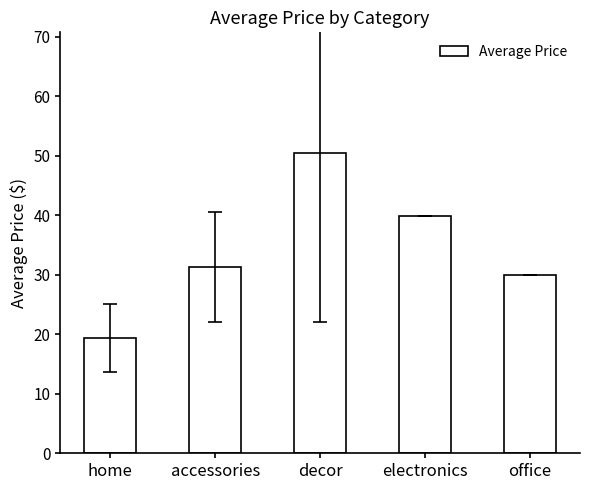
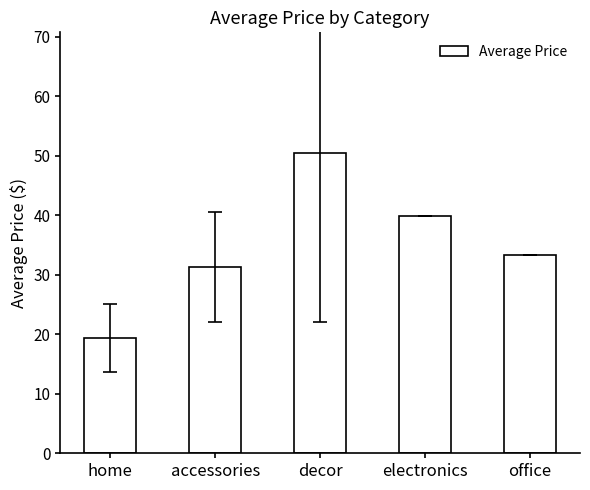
  {
    "Average Price": {
      "home": 19,
      "accessories": 31,
      "decor": 51,
      "electronics": 40,
-     "office": 30
+     "office": 33
    }
  }
